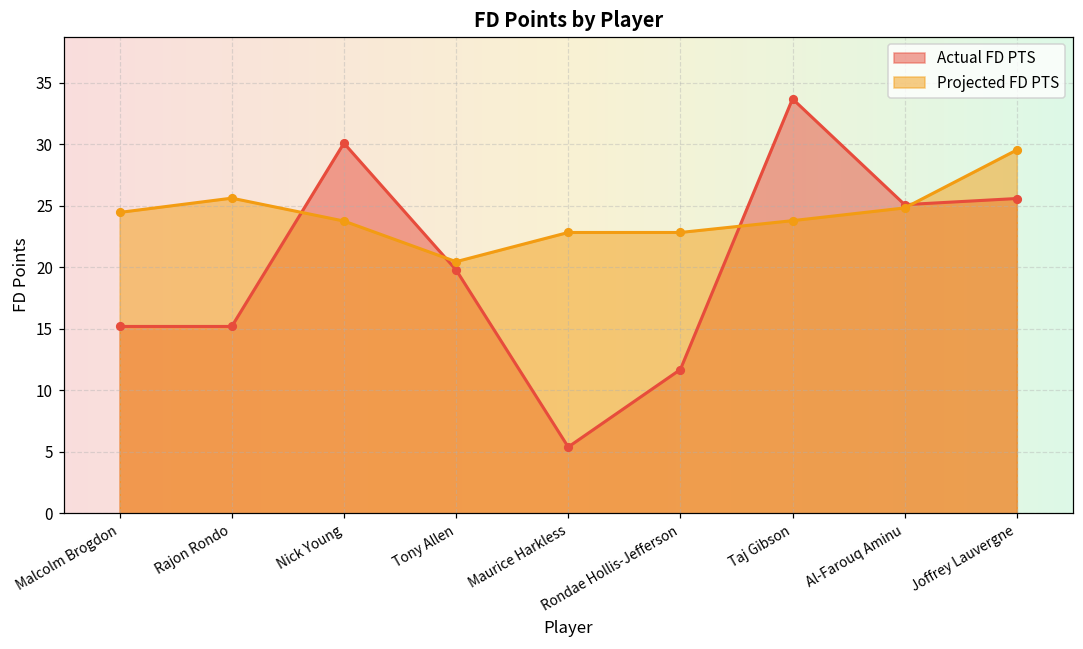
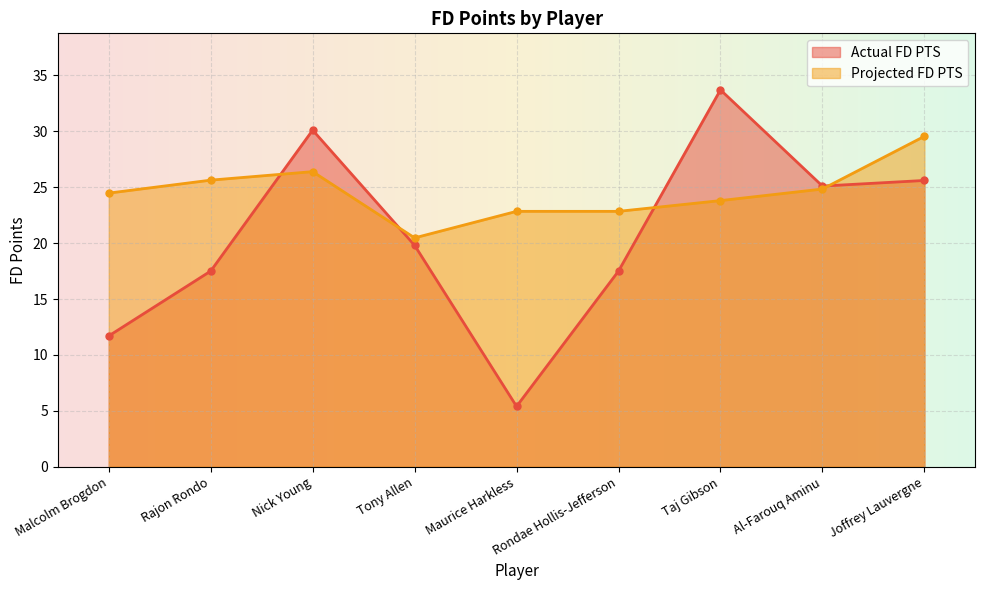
  {
    "Actual FD PTS": {
-     "Malcolm Brogdon": 15.2,
-     "Rajon Rondo": 15.2,
+     "Malcolm Brogdon": 11.7,
+     "Rajon Rondo": 17.5,
      "Nick Young": 30.1,
      "Tony Allen": 19.8,
      "Maurice Harkless": 5.4,
-     "Rondae Hollis-Jefferson": 11.7,
+     "Rondae Hollis-Jefferson": 17.5,
      "Taj Gibson": 33.7,
      "Al-Farouq Aminu": 25.1,
      "Joffrey Lauvergne": 25.6
    },
    "Projected FD PTS": {
      "Malcolm Brogdon": 24.5,
      "Rajon Rondo": 25.6,
-     "Nick Young": 23.8,
+     "Nick Young": 26.4,
      "Tony Allen": 20.5,
      "Maurice Harkless": 22.8,
      "Rondae Hollis-Jefferson": 22.8,
      "Taj Gibson": 23.8,
      "Al-Farouq Aminu": 24.8,
      "Joffrey Lauvergne": 29.5
    }
  }
